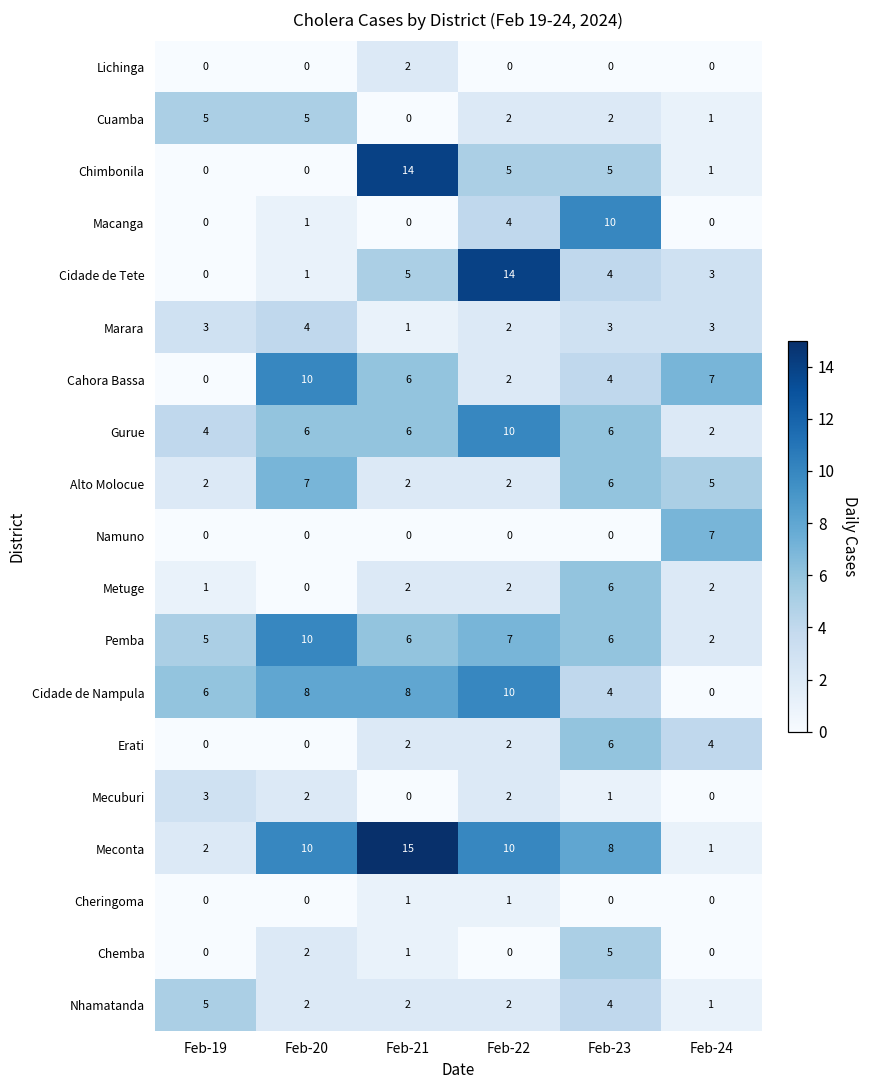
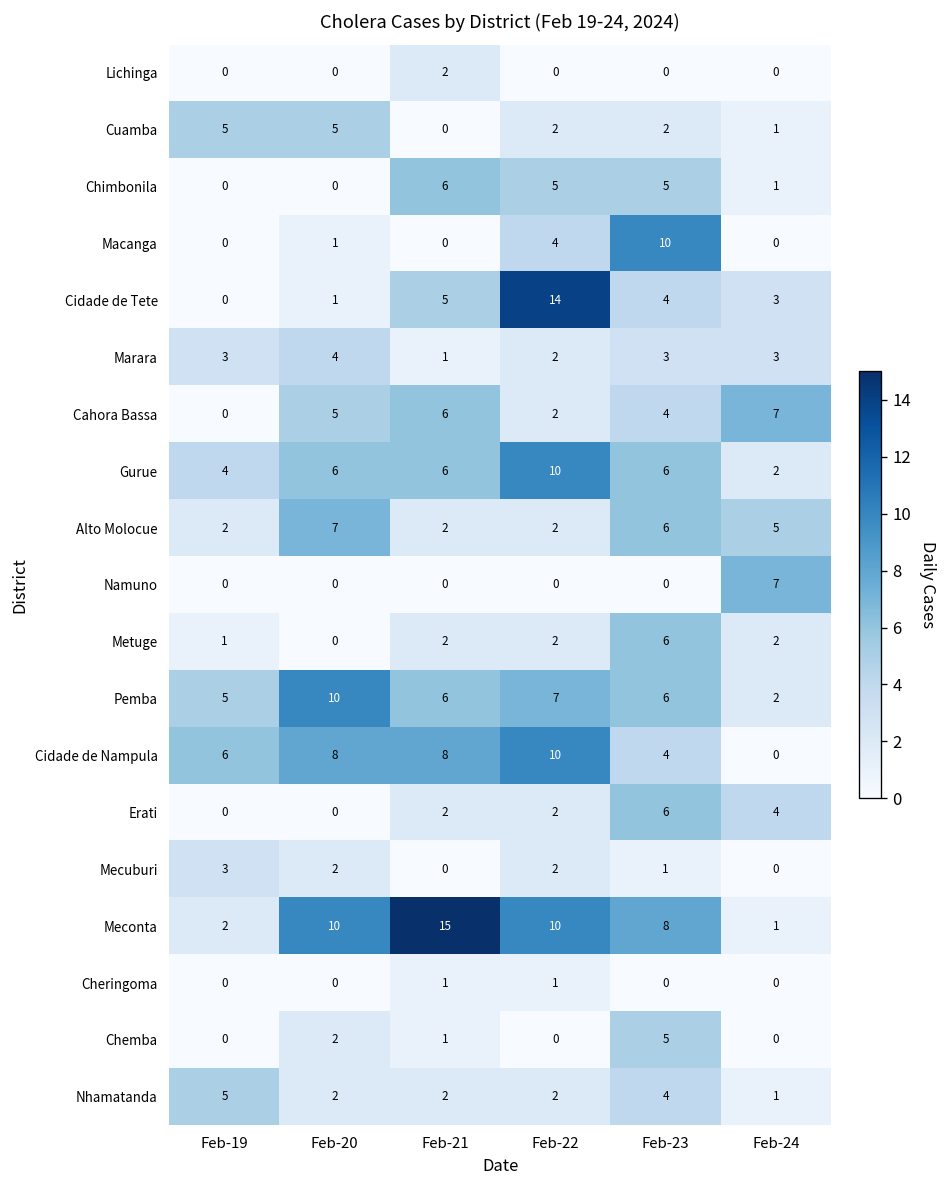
  {
    "Lichinga": {
      "Feb-19": 0,
      "Feb-20": 0,
      "Feb-21": 2,
      "Feb-22": 0,
      "Feb-23": 0,
      "Feb-24": 0
    },
    "Cuamba": {
      "Feb-19": 5,
      "Feb-20": 5,
      "Feb-21": 0,
      "Feb-22": 2,
      "Feb-23": 2,
      "Feb-24": 1
    },
    "Chimbonila": {
      "Feb-19": 0,
      "Feb-20": 0,
-     "Feb-21": 14,
+     "Feb-21": 6,
      "Feb-22": 5,
      "Feb-23": 5,
      "Feb-24": 1
    },
    "Macanga": {
      "Feb-19": 0,
      "Feb-20": 1,
      "Feb-21": 0,
      "Feb-22": 4,
      "Feb-23": 10,
      "Feb-24": 0
    },
    "Cidade de Tete": {
      "Feb-19": 0,
      "Feb-20": 1,
      "Feb-21": 5,
      "Feb-22": 14,
      "Feb-23": 4,
      "Feb-24": 3
    },
    "Marara": {
      "Feb-19": 3,
      "Feb-20": 4,
      "Feb-21": 1,
      "Feb-22": 2,
      "Feb-23": 3,
      "Feb-24": 3
    },
    "Cahora Bassa": {
      "Feb-19": 0,
-     "Feb-20": 10,
+     "Feb-20": 5,
      "Feb-21": 6,
      "Feb-22": 2,
      "Feb-23": 4,
      "Feb-24": 7
    },
    "Gurue": {
      "Feb-19": 4,
      "Feb-20": 6,
      "Feb-21": 6,
      "Feb-22": 10,
      "Feb-23": 6,
      "Feb-24": 2
    },
    "Alto Molocue": {
      "Feb-19": 2,
      "Feb-20": 7,
      "Feb-21": 2,
      "Feb-22": 2,
      "Feb-23": 6,
      "Feb-24": 5
    },
    "Namuno": {
      "Feb-19": 0,
      "Feb-20": 0,
      "Feb-21": 0,
      "Feb-22": 0,
      "Feb-23": 0,
      "Feb-24": 7
    },
    "Metuge": {
      "Feb-19": 1,
      "Feb-20": 0,
      "Feb-21": 2,
      "Feb-22": 2,
      "Feb-23": 6,
      "Feb-24": 2
    },
    "Pemba": {
      "Feb-19": 5,
      "Feb-20": 10,
      "Feb-21": 6,
      "Feb-22": 7,
      "Feb-23": 6,
      "Feb-24": 2
    },
    "Cidade de Nampula": {
      "Feb-19": 6,
      "Feb-20": 8,
      "Feb-21": 8,
      "Feb-22": 10,
      "Feb-23": 4,
      "Feb-24": 0
    },
    "Erati": {
      "Feb-19": 0,
      "Feb-20": 0,
      "Feb-21": 2,
      "Feb-22": 2,
      "Feb-23": 6,
      "Feb-24": 4
    },
    "Mecuburi": {
      "Feb-19": 3,
      "Feb-20": 2,
      "Feb-21": 0,
      "Feb-22": 2,
      "Feb-23": 1,
      "Feb-24": 0
    },
    "Meconta": {
      "Feb-19": 2,
      "Feb-20": 10,
      "Feb-21": 15,
      "Feb-22": 10,
      "Feb-23": 8,
      "Feb-24": 1
    },
    "Cheringoma": {
      "Feb-19": 0,
      "Feb-20": 0,
      "Feb-21": 1,
      "Feb-22": 1,
      "Feb-23": 0,
      "Feb-24": 0
    },
    "Chemba": {
      "Feb-19": 0,
      "Feb-20": 2,
      "Feb-21": 1,
      "Feb-22": 0,
      "Feb-23": 5,
      "Feb-24": 0
    },
    "Nhamatanda": {
      "Feb-19": 5,
      "Feb-20": 2,
      "Feb-21": 2,
      "Feb-22": 2,
      "Feb-23": 4,
      "Feb-24": 1
    }
  }
